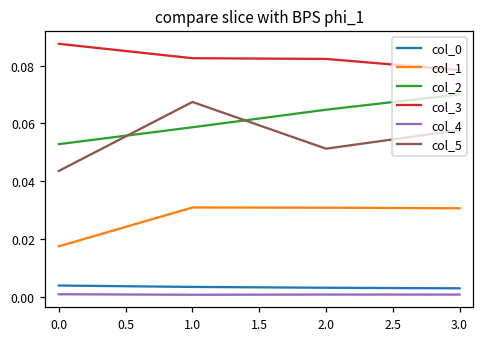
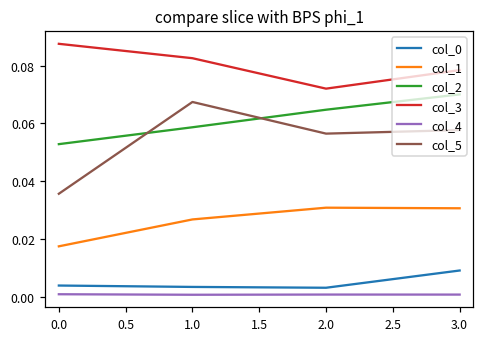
  {
    "col_0": {
      "0.0": 0.004,
      "1.0": 0.003,
      "2.0": 0.003,
-     "3.0": 0.003
+     "3.0": 0.009
    },
    "col_1": {
      "0.0": 0.017,
-     "1.0": 0.031,
+     "1.0": 0.027,
      "2.0": 0.031,
      "3.0": 0.031
    },
    "col_2": {
      "0.0": 0.053,
      "1.0": 0.059,
      "2.0": 0.065
    },
    "col_3": {
      "0.0": 0.088,
      "1.0": 0.083,
-     "2.0": 0.082
+     "2.0": 0.072
    },
    "col_4": {
      "0.0": 0.001,
      "1.0": 0.001,
      "2.0": 0.001,
      "3.0": 0.001
    },
    "col_5": {
-     "0.0": 0.044,
+     "0.0": 0.036,
      "1.0": 0.067,
-     "2.0": 0.051
+     "2.0": 0.056
    }
  }
